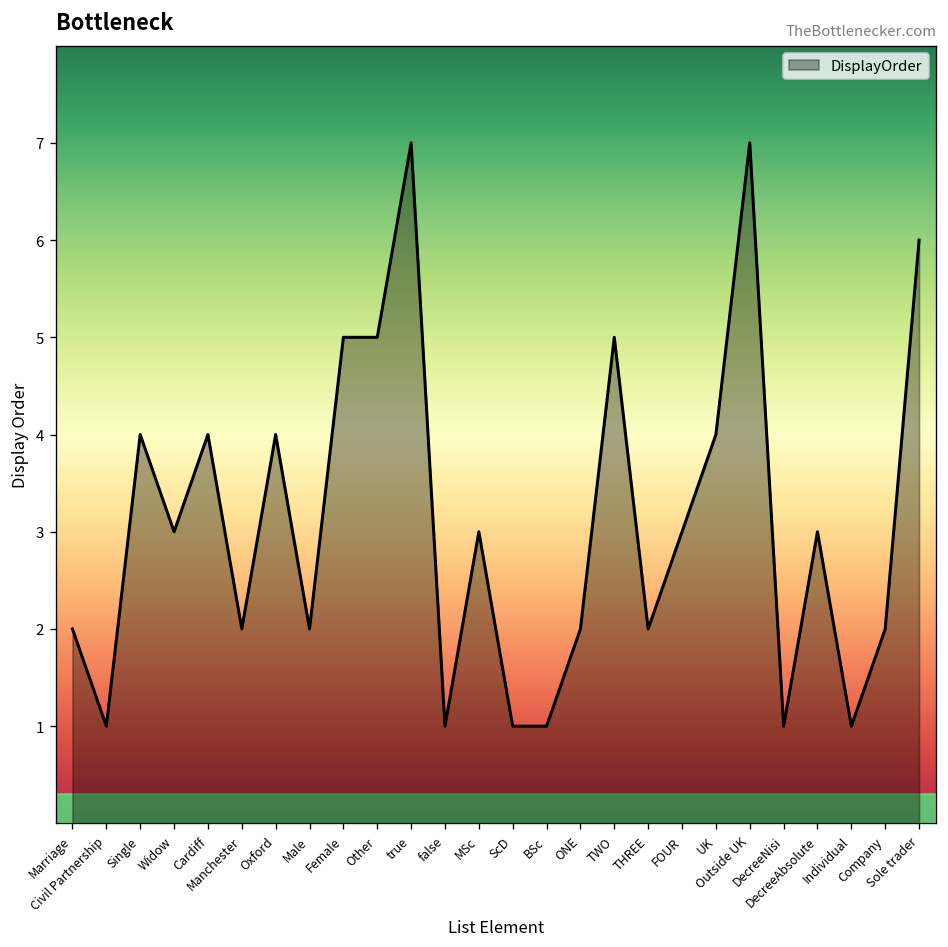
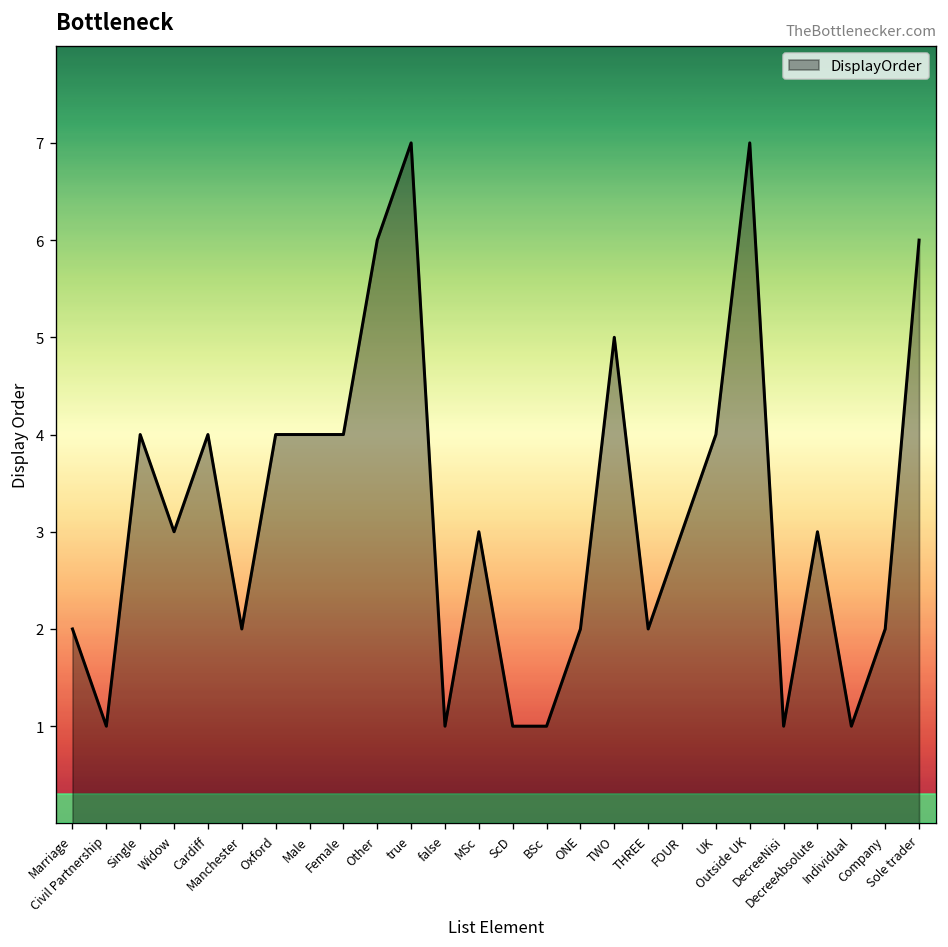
  {
    "Marriage": 2,
    "Civil Partnership": 1,
    "Single": 4,
    "Widow": 3,
    "Cardiff": 4,
    "Manchester": 2,
    "Oxford": 4,
-   "Male": 2,
-   "Female": 5,
-   "Other": 5,
+   "Male": 4,
+   "Female": 4,
+   "Other": 6,
    "true": 7,
    "false": 1,
    "MSc": 3,
    "ScD": 1,
    "BSc": 1,
    "ONE": 2,
    "TWO": 5,
    "THREE": 2,
    "FOUR": 3,
    "UK": 4,
    "Outside UK": 7,
    "DecreeNisi": 1,
    "DecreeAbsolute": 3,
    "Individual": 1,
    "Company": 2,
    "Sole trader": 6
  }
